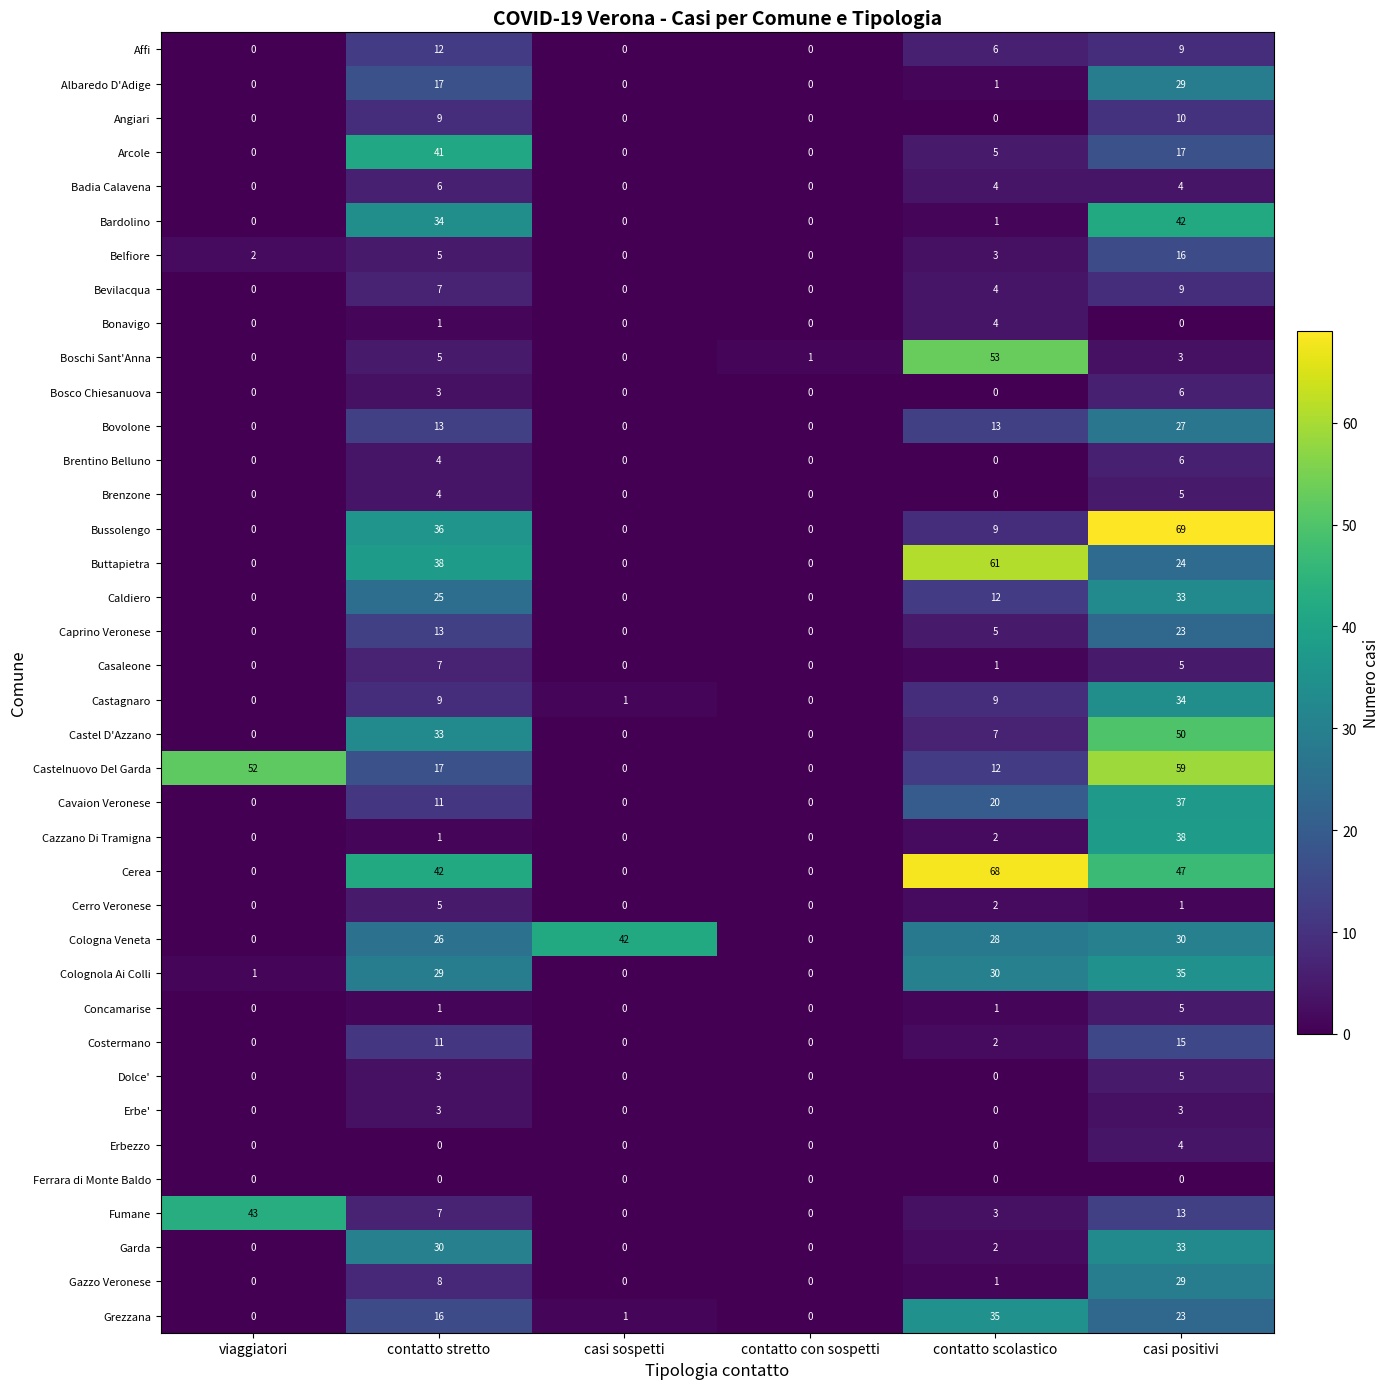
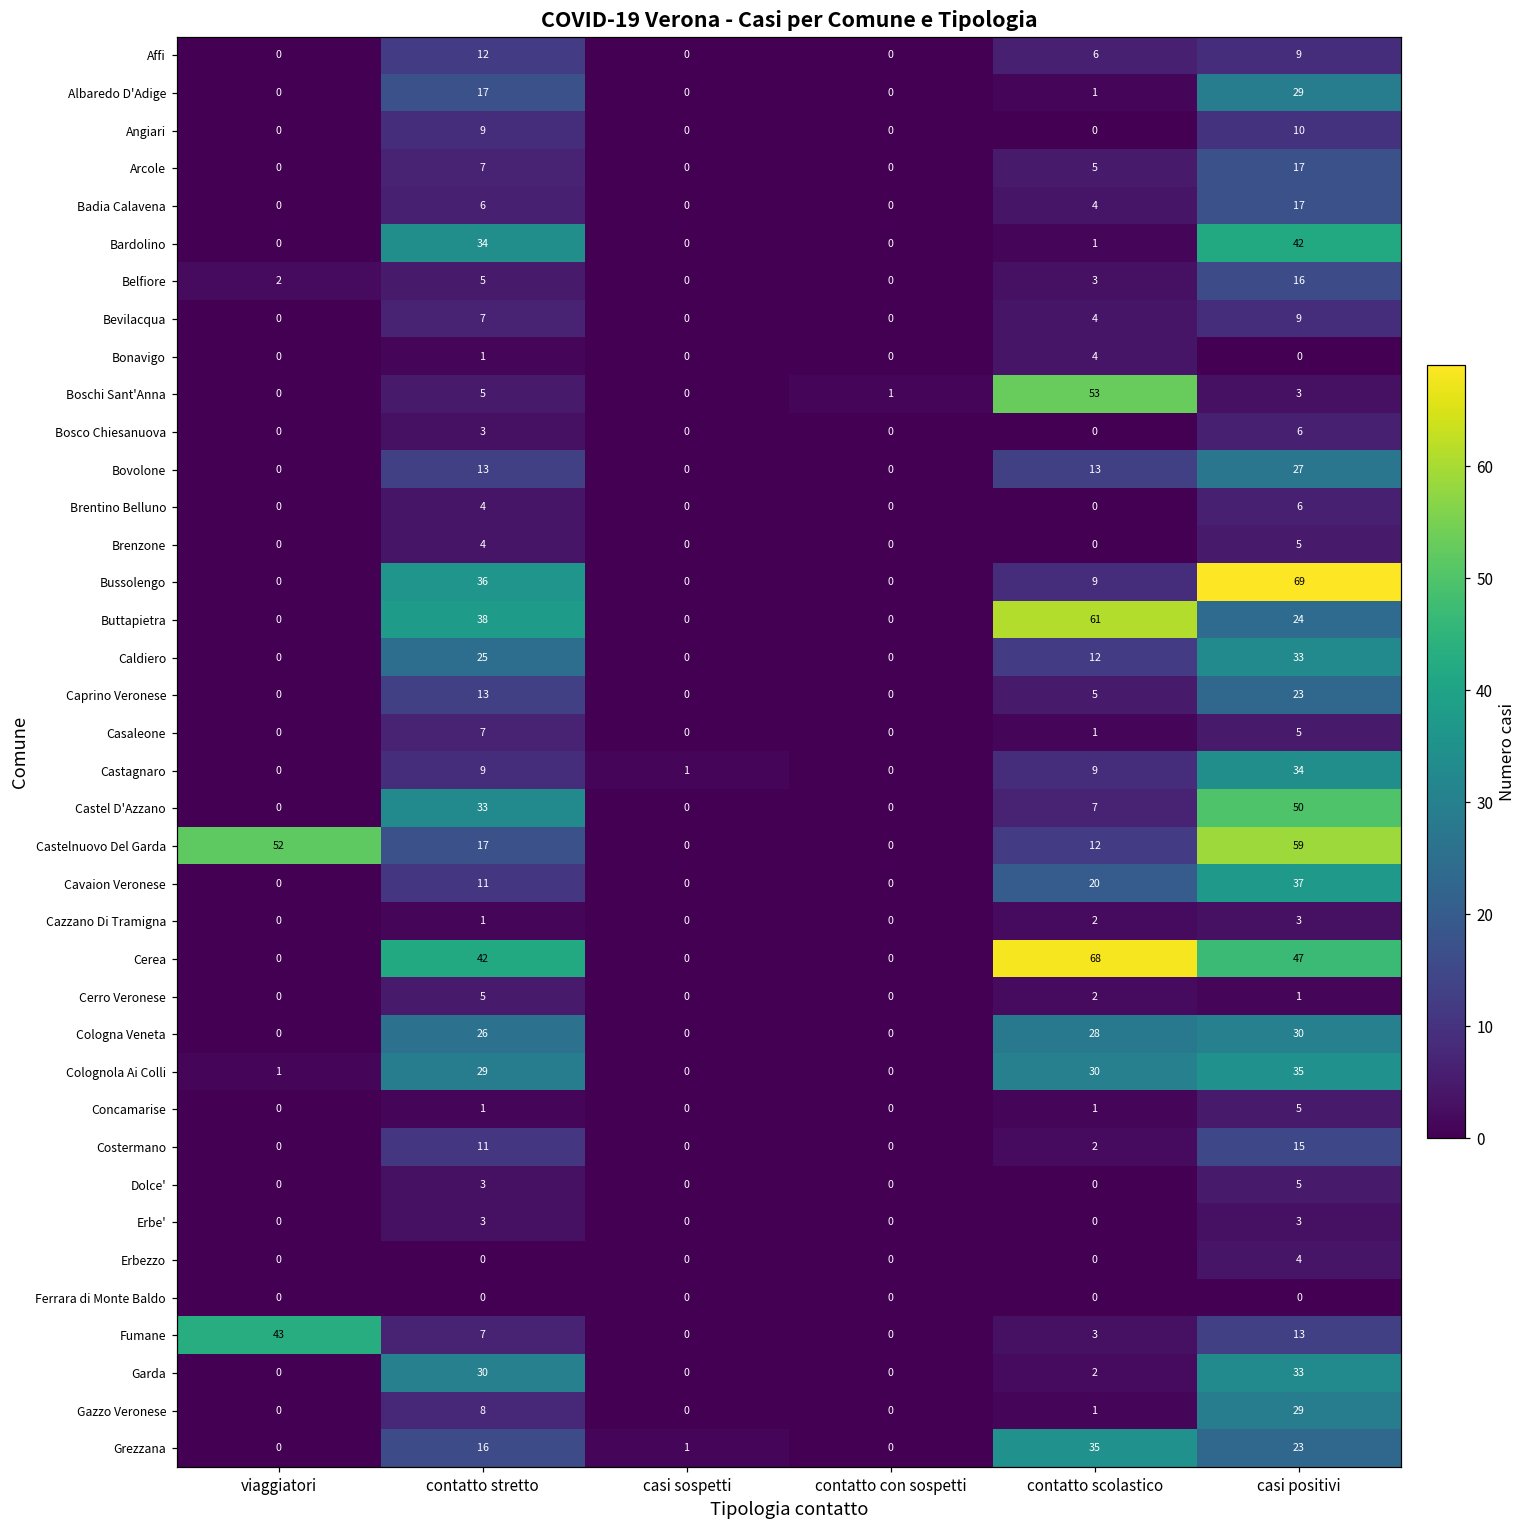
  {
    "Arcole": {
      "viaggiatori": 0,
-     "contatto stretto": 41,
+     "contatto stretto": 7,
      "casi sospetti": 0,
      "contatto con sospetti": 0,
      "contatto scolastico": 5,
      "casi positivi": 17
    },
    "Badia Calavena": {
      "viaggiatori": 0,
      "contatto stretto": 6,
      "casi sospetti": 0,
      "contatto con sospetti": 0,
      "contatto scolastico": 4,
-     "casi positivi": 4
+     "casi positivi": 17
    },
    "Cazzano Di Tramigna": {
      "viaggiatori": 0,
      "contatto stretto": 1,
      "casi sospetti": 0,
      "contatto con sospetti": 0,
      "contatto scolastico": 2,
-     "casi positivi": 38
+     "casi positivi": 3
    },
    "Cologna Veneta": {
      "viaggiatori": 0,
      "contatto stretto": 26,
-     "casi sospetti": 42,
+     "casi sospetti": 0,
      "contatto con sospetti": 0,
      "contatto scolastico": 28,
      "casi positivi": 30
    }
  }
